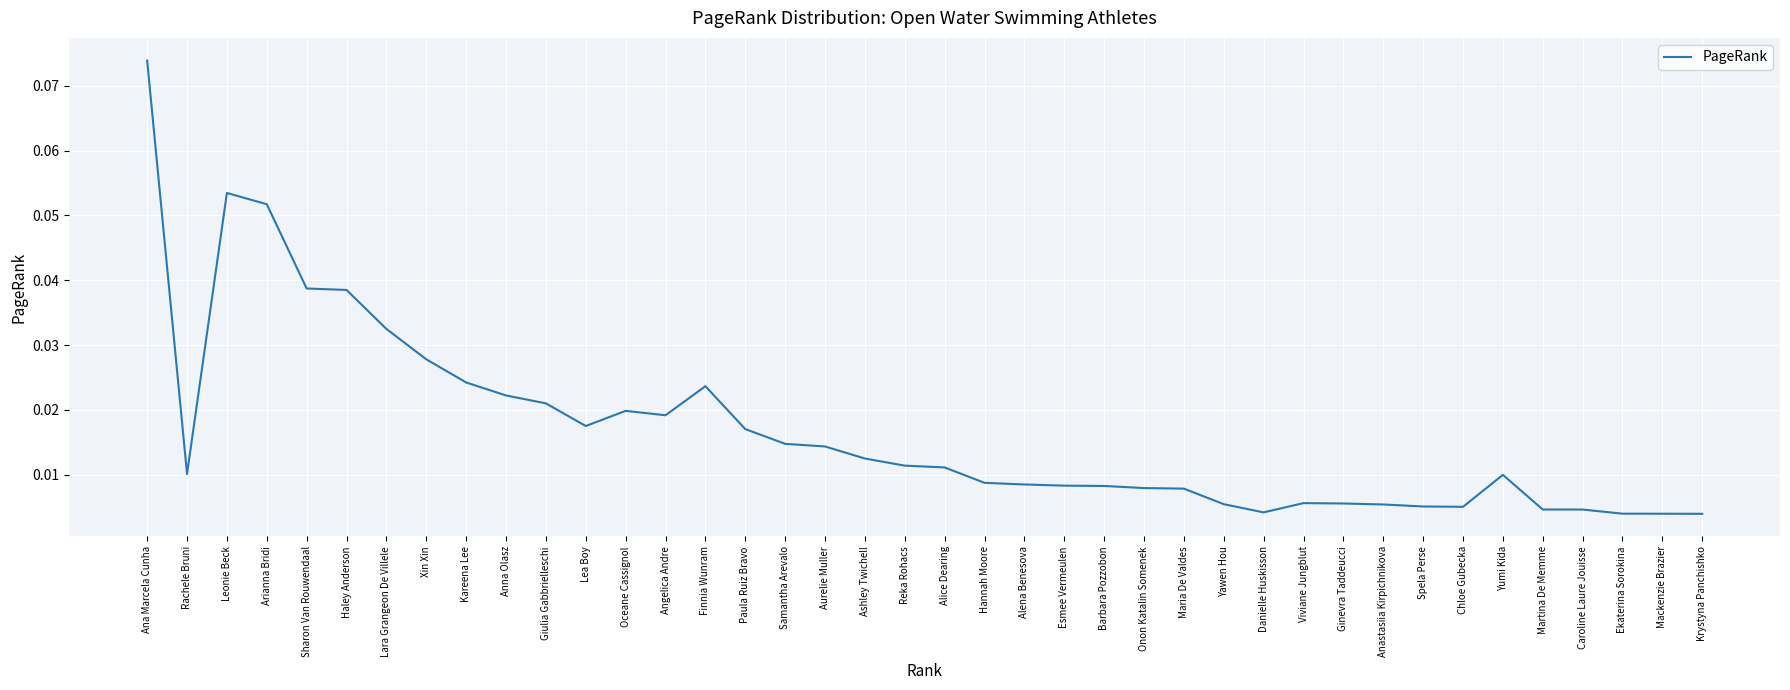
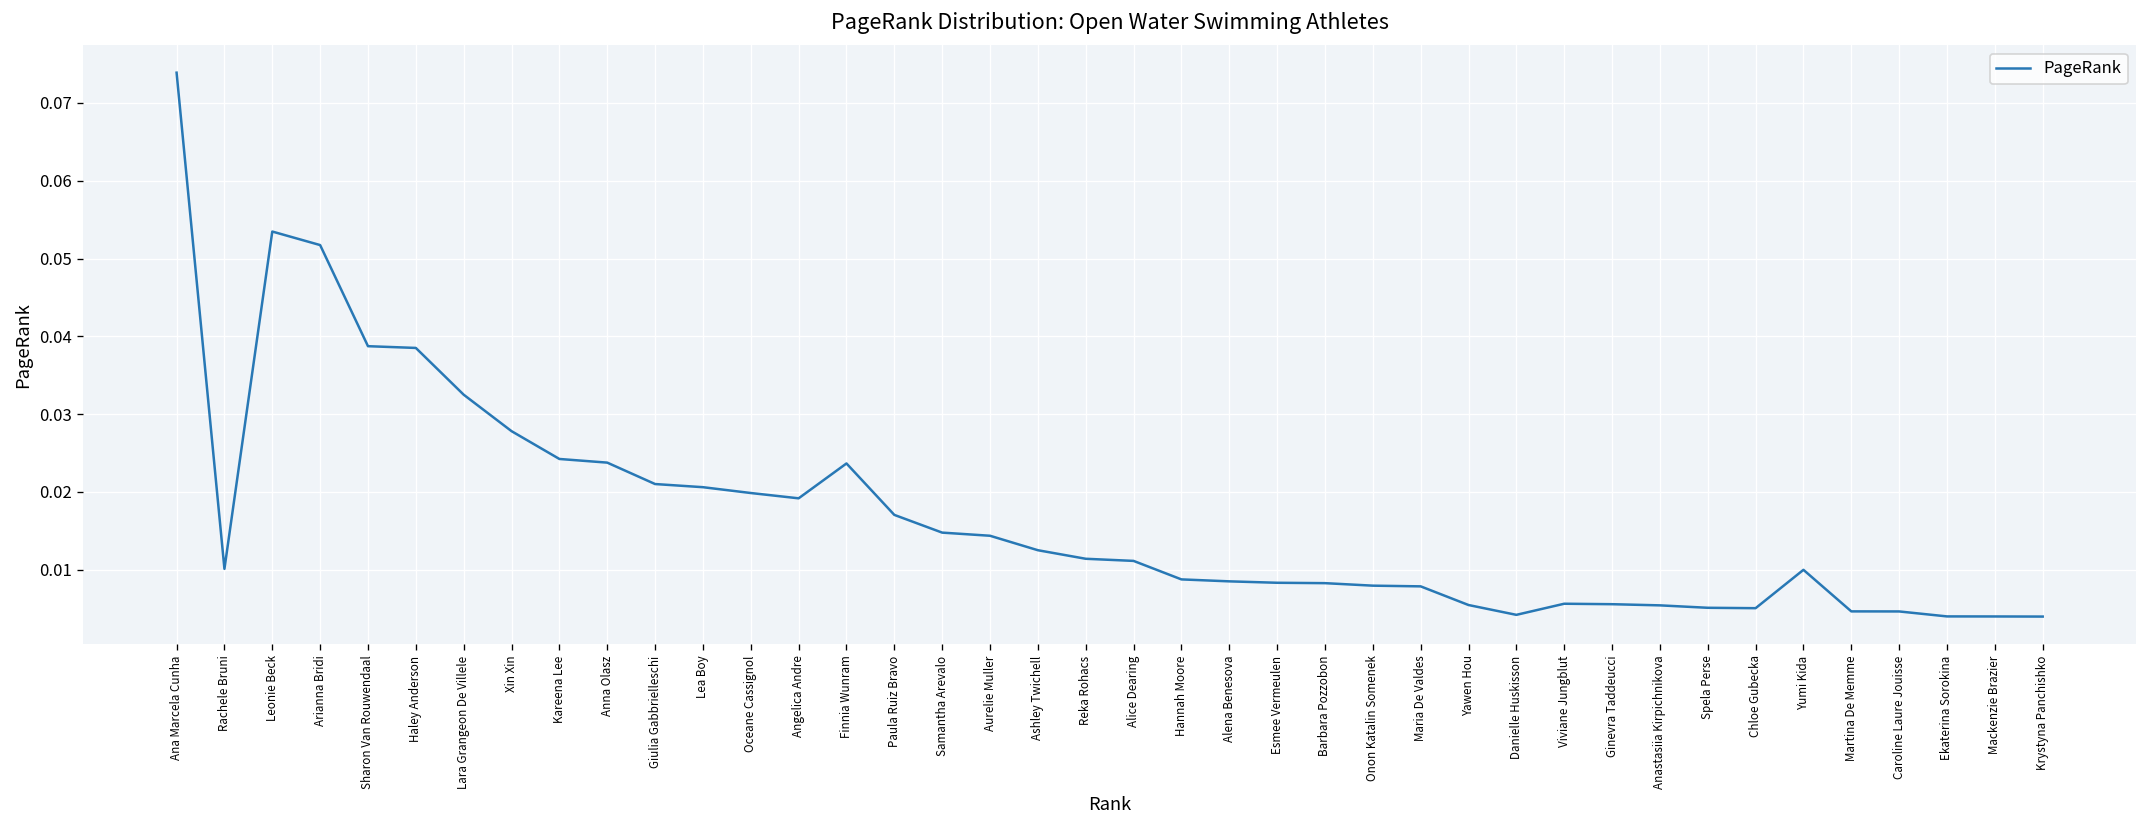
  {
    "Ana Marcela Cunha": 0.074,
    "Rachele Bruni": 0.010,
    "Leonie Beck": 0.053,
    "Arianna Bridi": 0.052,
    "Sharon Van Rouwendaal": 0.039,
    "Haley Anderson": 0.039,
    "Lara Grangeon De Villele": 0.032,
    "Xin Xin": 0.028,
    "Kareena Lee": 0.024,
-   "Anna Olasz": 0.022,
+   "Anna Olasz": 0.024,
    "Giulia Gabbrielleschi": 0.021,
-   "Lea Boy": 0.018,
+   "Lea Boy": 0.021,
    "Oceane Cassignol": 0.020,
    "Angelica Andre": 0.019,
    "Finnia Wunram": 0.024,
    "Paula Ruiz Bravo": 0.017,
    "Samantha Arevalo": 0.015,
    "Aurelie Muller": 0.014,
    "Ashley Twichell": 0.012,
    "Reka Rohacs": 0.011,
    "Alice Dearing": 0.011,
    "Hannah Moore": 0.009,
    "Alena Benesova": 0.008,
    "Esmee Vermeulen": 0.008,
    "Barbara Pozzobon": 0.008,
    "Onon Katalin Somenek": 0.008,
    "Maria De Valdes": 0.008,
    "Yawen Hou": 0.005,
    "Danielle Huskisson": 0.004,
    "Viviane Jungblut": 0.006,
    "Ginevra Taddeucci": 0.006,
    "Anastasiia Kirpichnikova": 0.005,
    "Spela Perse": 0.005,
    "Chloe Gubecka": 0.005,
    "Yumi Kida": 0.010,
    "Martina De Memme": 0.005,
    "Caroline Laure Jouisse": 0.005,
    "Ekaterina Sorokina": 0.004,
    "Mackenzie Brazier": 0.004,
    "Krystyna Panchishko": 0.004
  }
